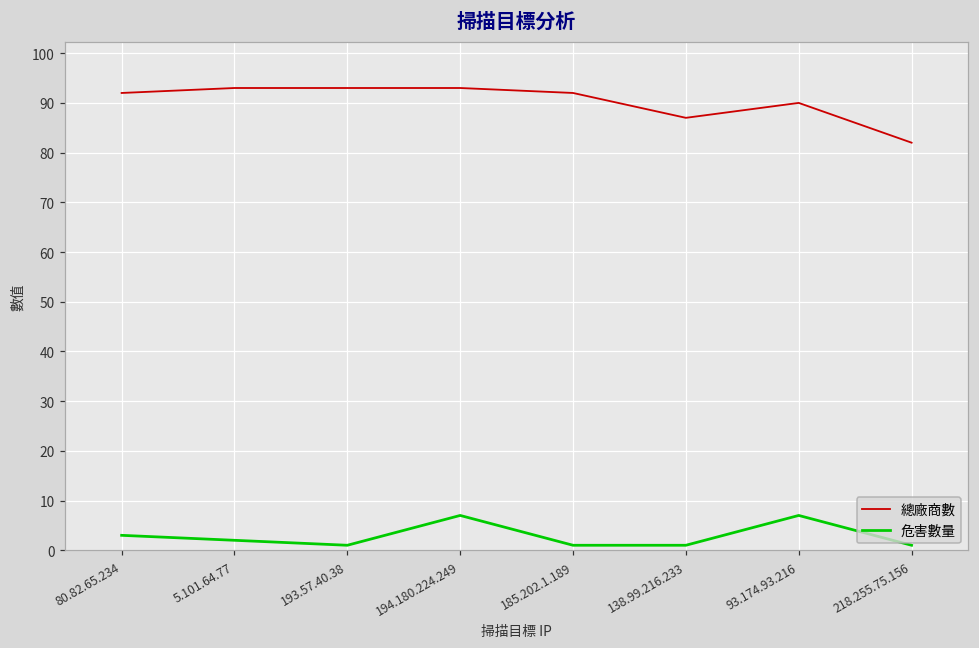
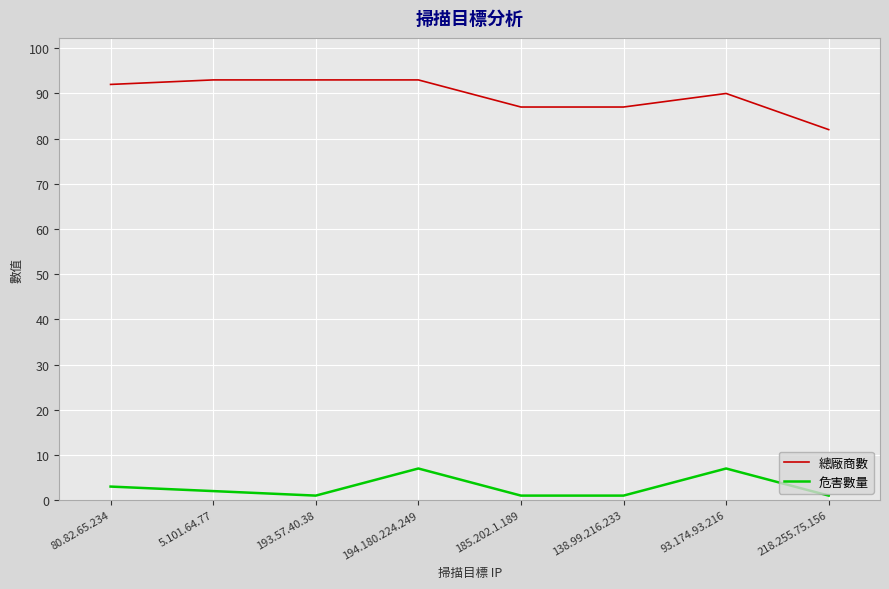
  {
    "總廠商數": {
      "80.82.65.234": 92,
      "5.101.64.77": 93,
      "193.57.40.38": 93,
      "194.180.224.249": 93,
-     "185.202.1.189": 92,
+     "185.202.1.189": 87,
      "138.99.216.233": 87,
      "93.174.93.216": 90,
      "218.255.75.156": 82
    },
    "危害數量": {
      "80.82.65.234": 3,
      "5.101.64.77": 2,
      "193.57.40.38": 1,
      "194.180.224.249": 7,
      "185.202.1.189": 1,
      "138.99.216.233": 1,
      "93.174.93.216": 7,
      "218.255.75.156": 1
    }
  }
